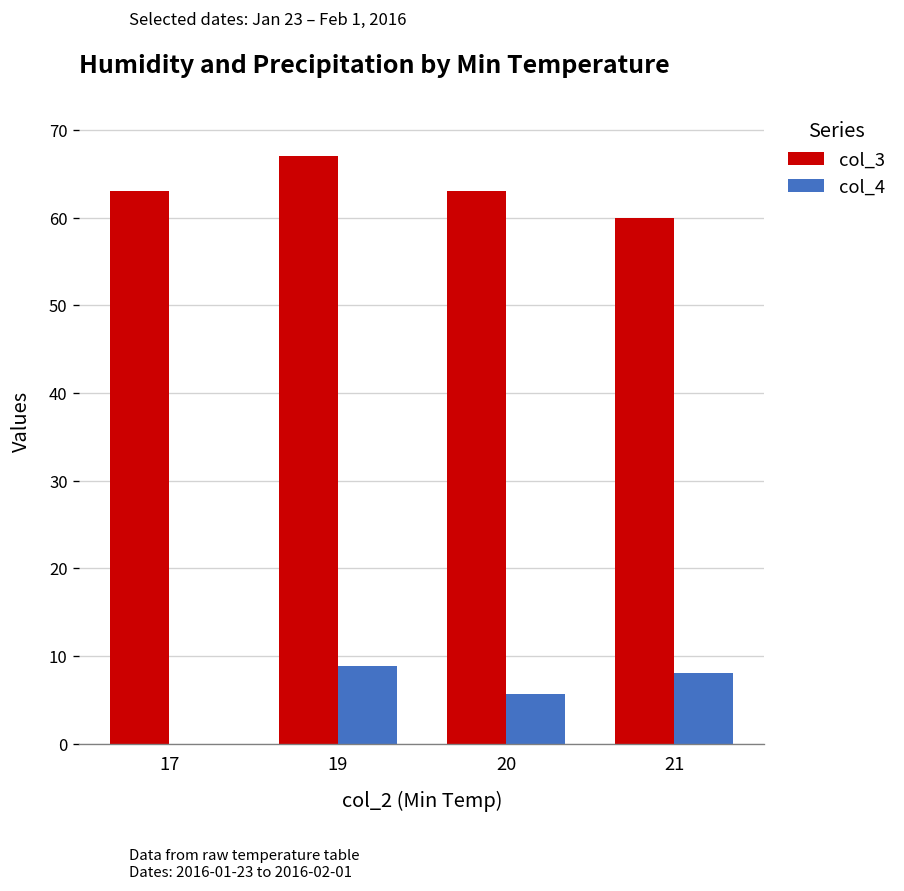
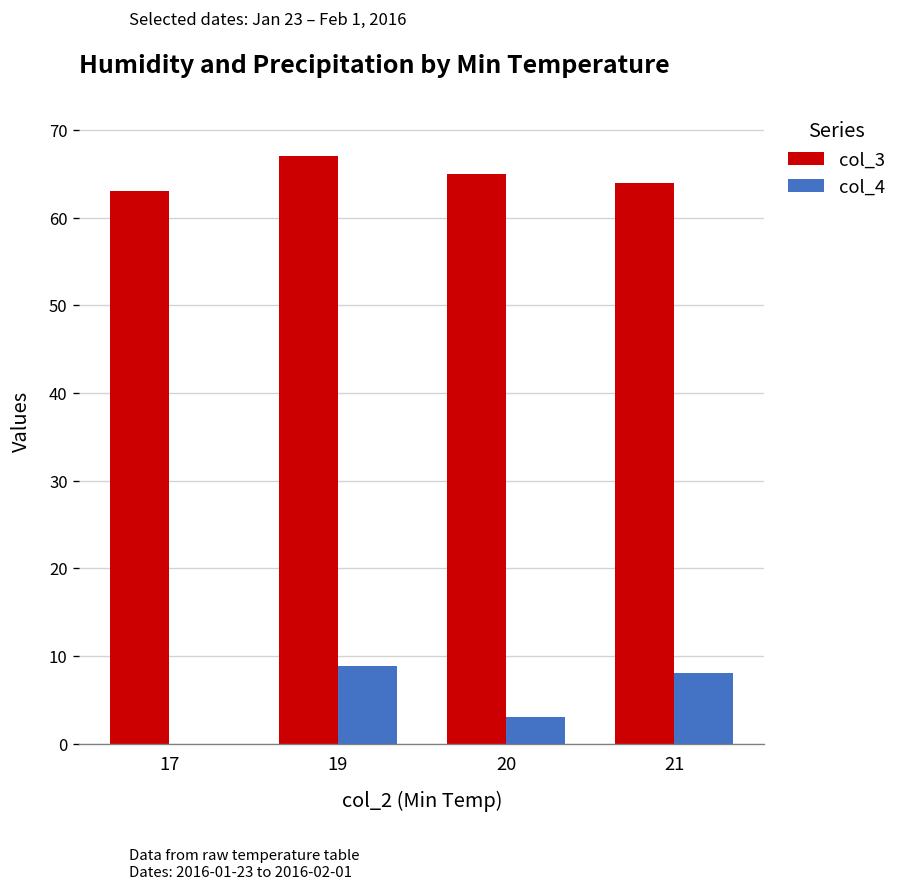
  {
    "col_3": {
      "17": 63,
      "19": 67,
-     "20": 63,
-     "21": 60
+     "20": 65,
+     "21": 64
    },
    "col_4": {
      "17": 0,
      "19": 9,
-     "20": 6,
+     "20": 3,
      "21": 8
    }
  }
